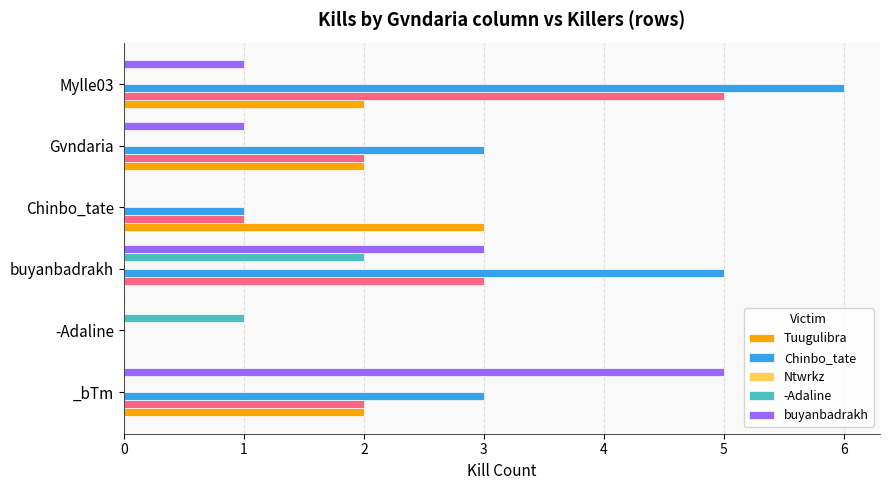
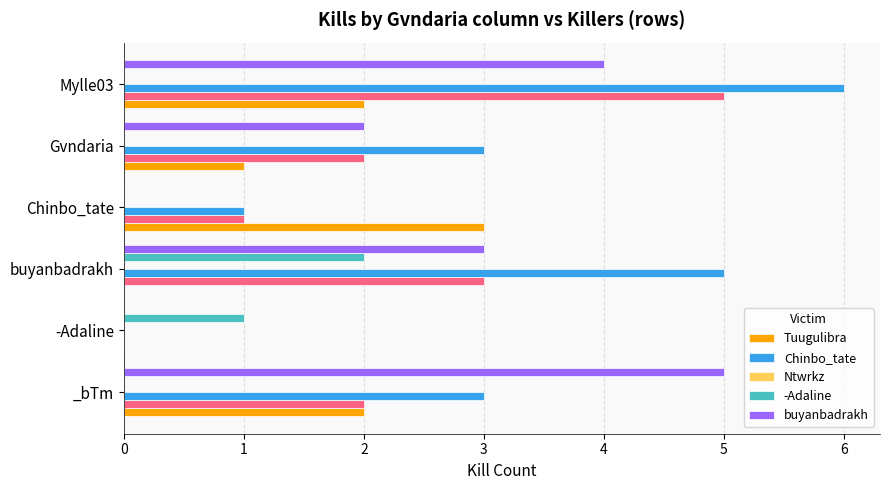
  {
    "Tuugulibra": {
      "Mylle03": 2,
-     "Gvndaria": 2,
+     "Gvndaria": 1,
      "Chinbo_tate": 3,
      "buyanbadrakh": 0,
      "-Adaline": 0,
      "_bTm": 2
    },
    "Ntwrkz": {
      "Mylle03": 0,
      "Gvndaria": 0,
      "Chinbo_tate": 0,
      "buyanbadrakh": 0,
      "-Adaline": 0,
      "_bTm": 0
    },
    "buyanbadrakh": {
-     "Mylle03": 1,
-     "Gvndaria": 1,
+     "Mylle03": 4,
+     "Gvndaria": 2,
      "Chinbo_tate": 0,
      "buyanbadrakh": 3,
      "-Adaline": 0,
      "_bTm": 5
    }
  }
